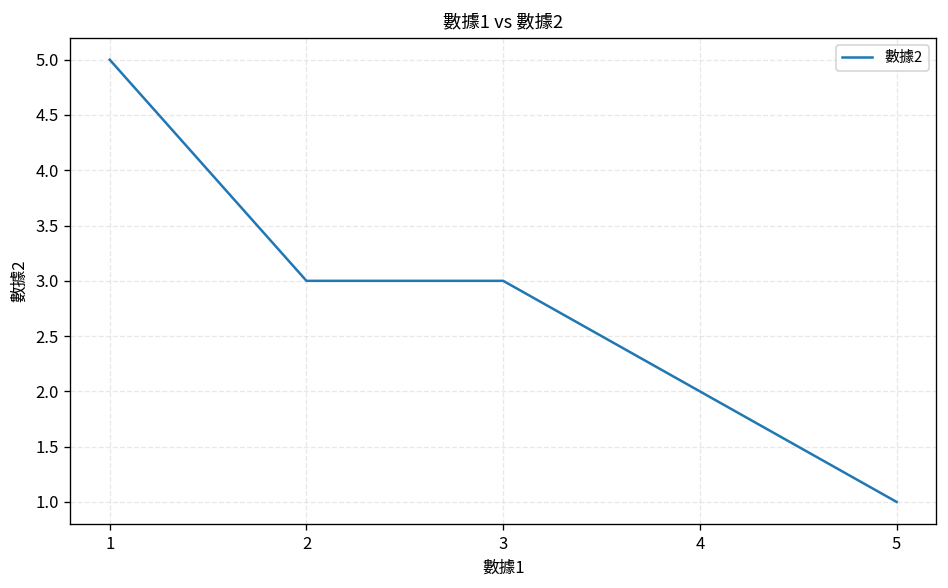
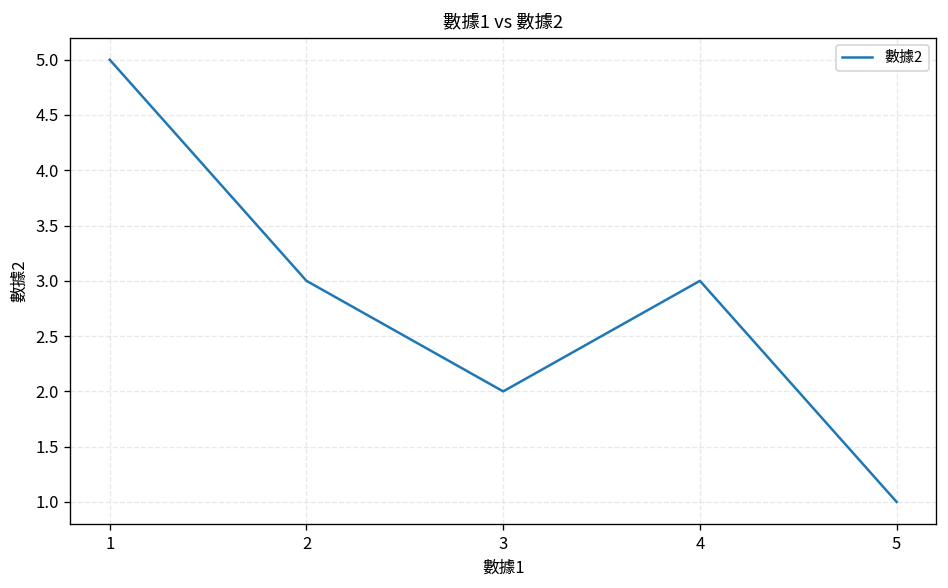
  {
    "1": 5,
    "2": 3,
-   "3": 3,
-   "4": 2,
+   "3": 2,
+   "4": 3,
    "5": 1
  }
